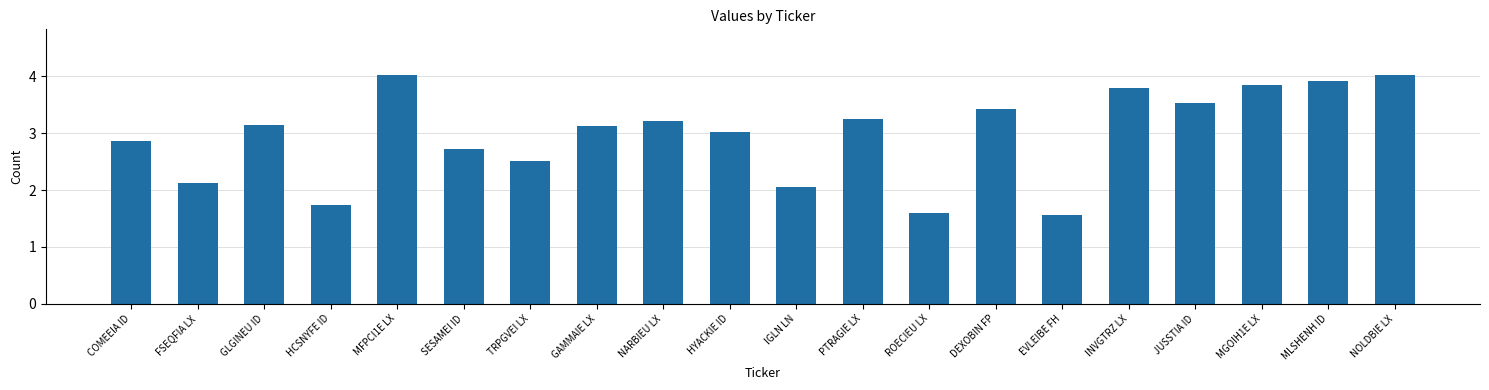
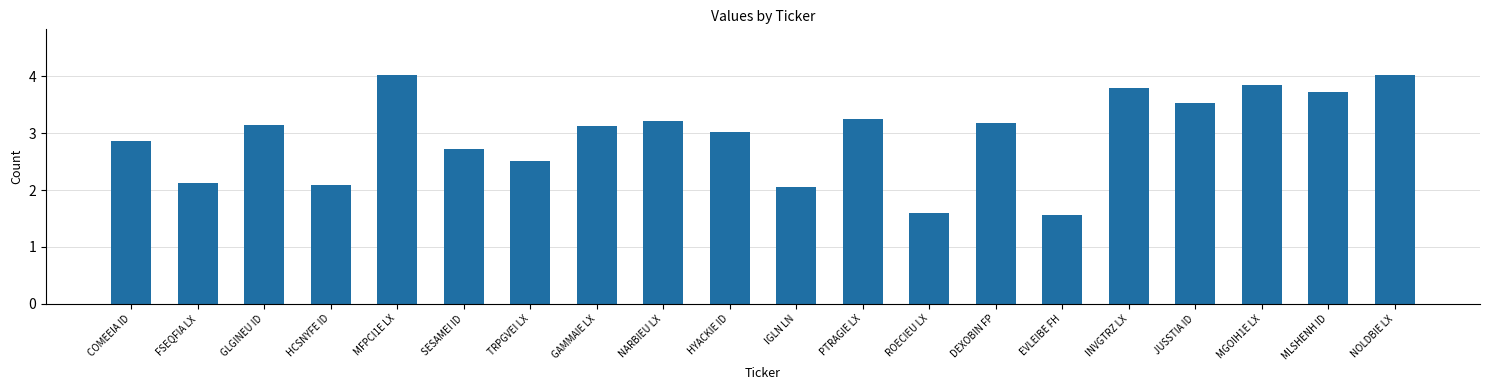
  {
    "COMEEIA ID": 2.9,
    "FSEQFIA LX": 2.1,
    "GLGINEU ID": 3.1,
-   "HCSNYFE ID": 1.7,
+   "HCSNYFE ID": 2.1,
    "MFPCI1E LX": 4.0,
    "SESAMEI ID": 2.7,
    "TRPGVEI LX": 2.5,
    "GAMMAIE LX": 3.1,
    "NARBIEU LX": 3.2,
    "HYACKIE ID": 3.0,
    "IGLN LN": 2.1,
    "PTRAGIE LX": 3.3,
    "ROECIEU LX": 1.6,
-   "DEXOBIN FP": 3.4,
+   "DEXOBIN FP": 3.2,
    "EVLEIBE FH": 1.6,
    "INVGTRZ LX": 3.8,
    "JUSSTIA ID": 3.5,
    "MGOIH1E LX": 3.8,
-   "MLSHENH ID": 3.9,
+   "MLSHENH ID": 3.7,
    "NOLDBIE LX": 4.0
  }
